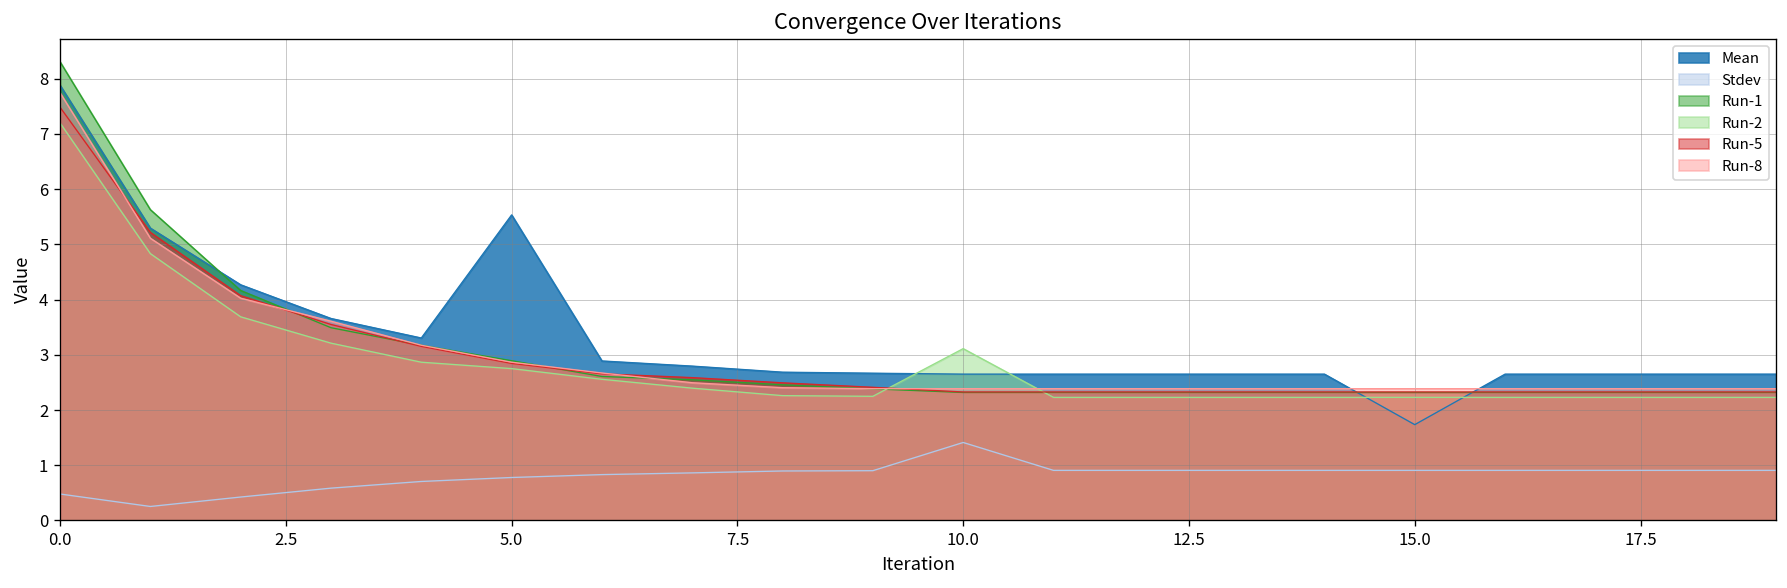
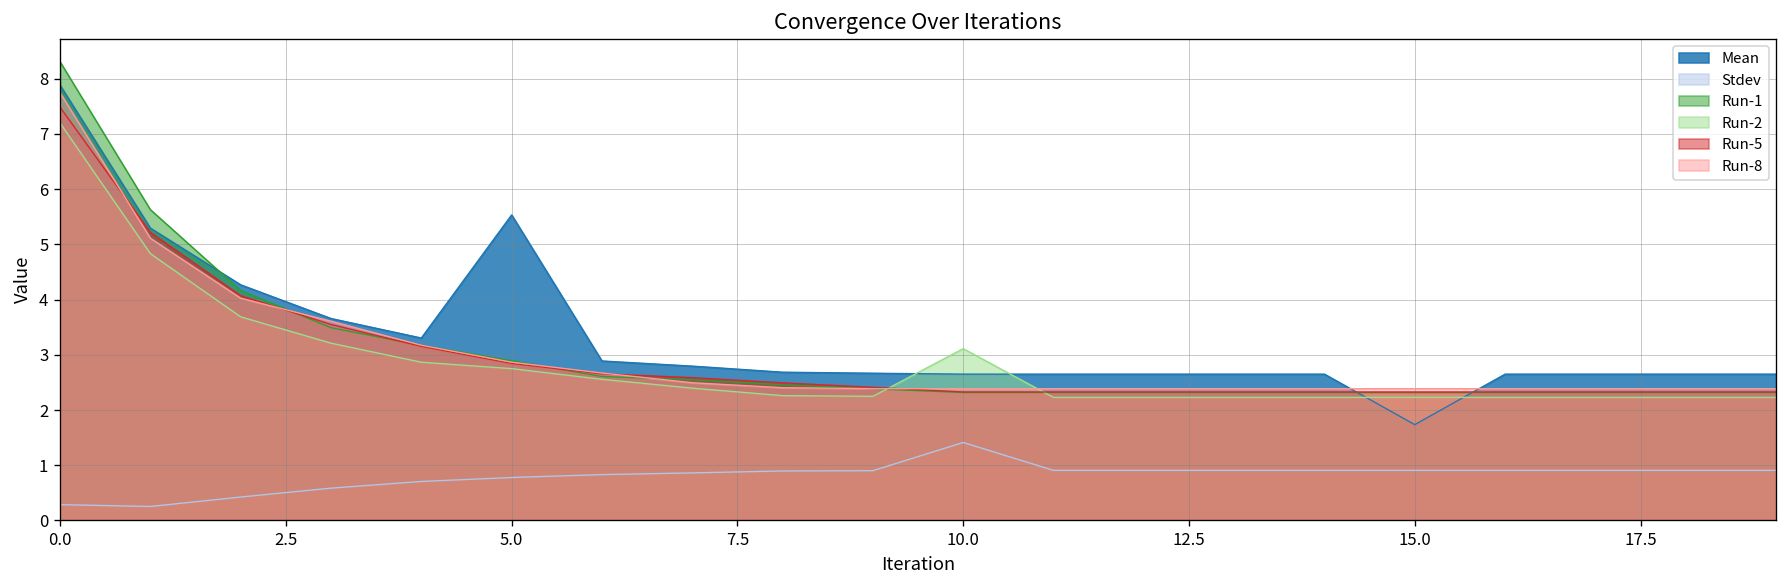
  {
    "Mean": {
      "0.0": 7.9,
      "5.0": 5.5,
      "10.0": 2.6,
      "15.0": 1.7
    },
    "Stdev": {
-     "0.0": 0.5,
+     "0.0": 0.3,
      "5.0": 0.8,
      "10.0": 1.4,
      "15.0": 0.9
    },
    "Run-1": {
      "0.0": 8.3
    },
    "Run-2": {
      "0.0": 7.2,
      "5.0": 2.7,
      "10.0": 3.1,
      "15.0": 2.2
    },
    "Run-5": {
      "0.0": 7.5
    },
    "Run-8": {
      "0.0": 7.7,
      "10.0": 2.4,
      "15.0": 2.4
    }
  }
